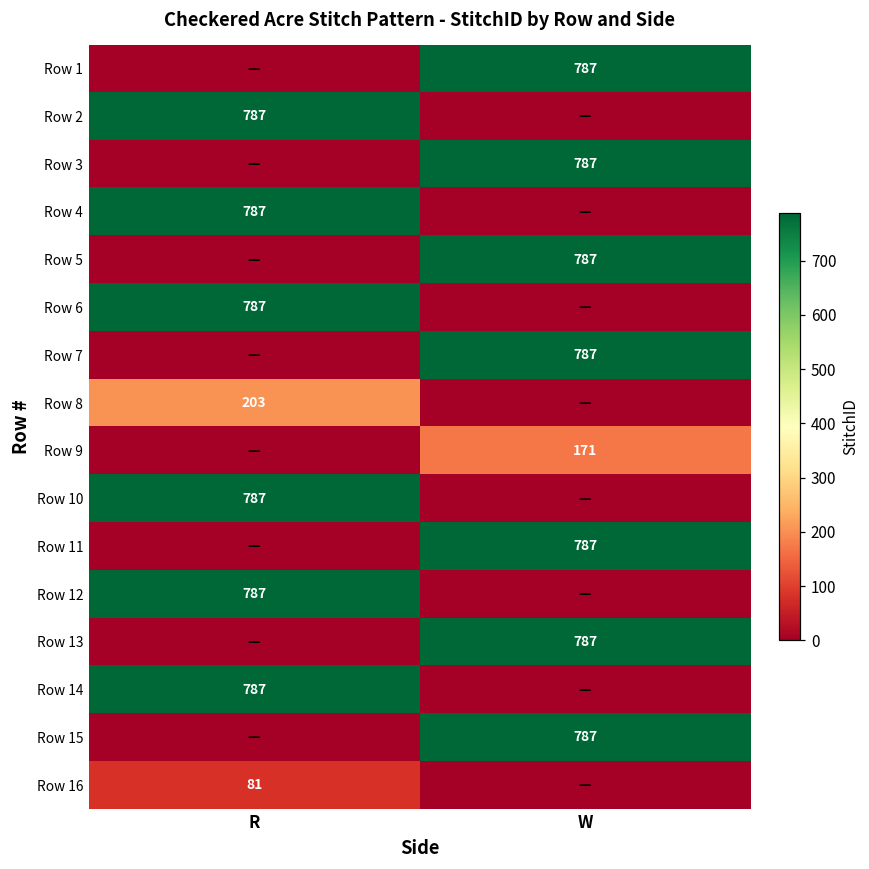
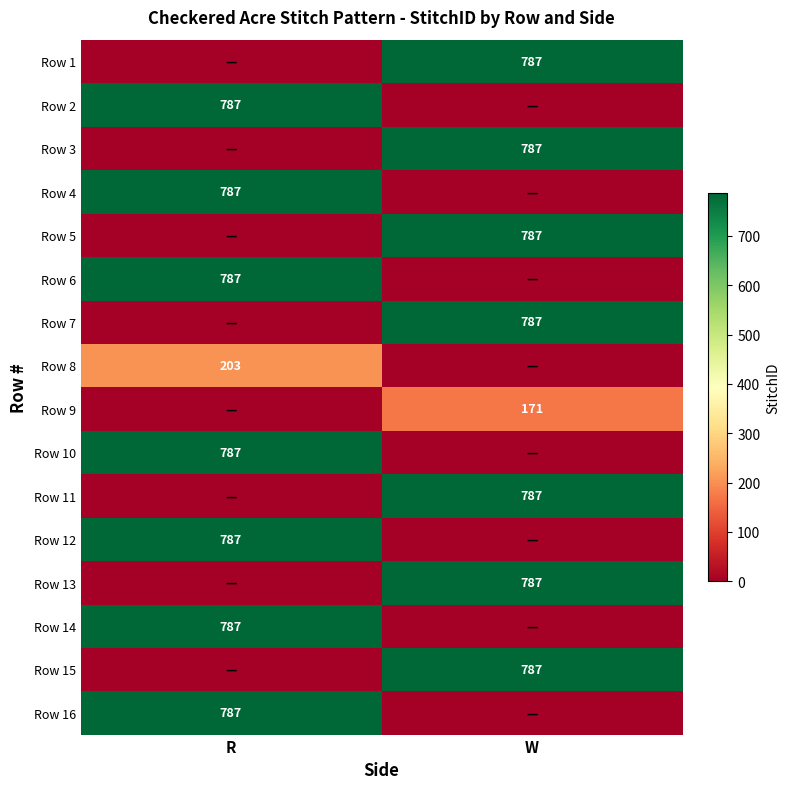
  {
    "Row 1": {
      "W": 787
    },
    "Row 2": {
      "R": 787
    },
    "Row 3": {
      "W": 787
    },
    "Row 4": {
      "R": 787
    },
    "Row 5": {
      "W": 787
    },
    "Row 6": {
      "R": 787
    },
    "Row 7": {
      "W": 787
    },
    "Row 8": {
      "R": 203
    },
    "Row 9": {
      "W": 171
    },
    "Row 10": {
      "R": 787
    },
    "Row 11": {
      "W": 787
    },
    "Row 12": {
      "R": 787
    },
    "Row 13": {
      "W": 787
    },
    "Row 14": {
      "R": 787
    },
    "Row 15": {
      "W": 787
    },
    "Row 16": {
-     "R": 81
+     "R": 787
    }
  }
